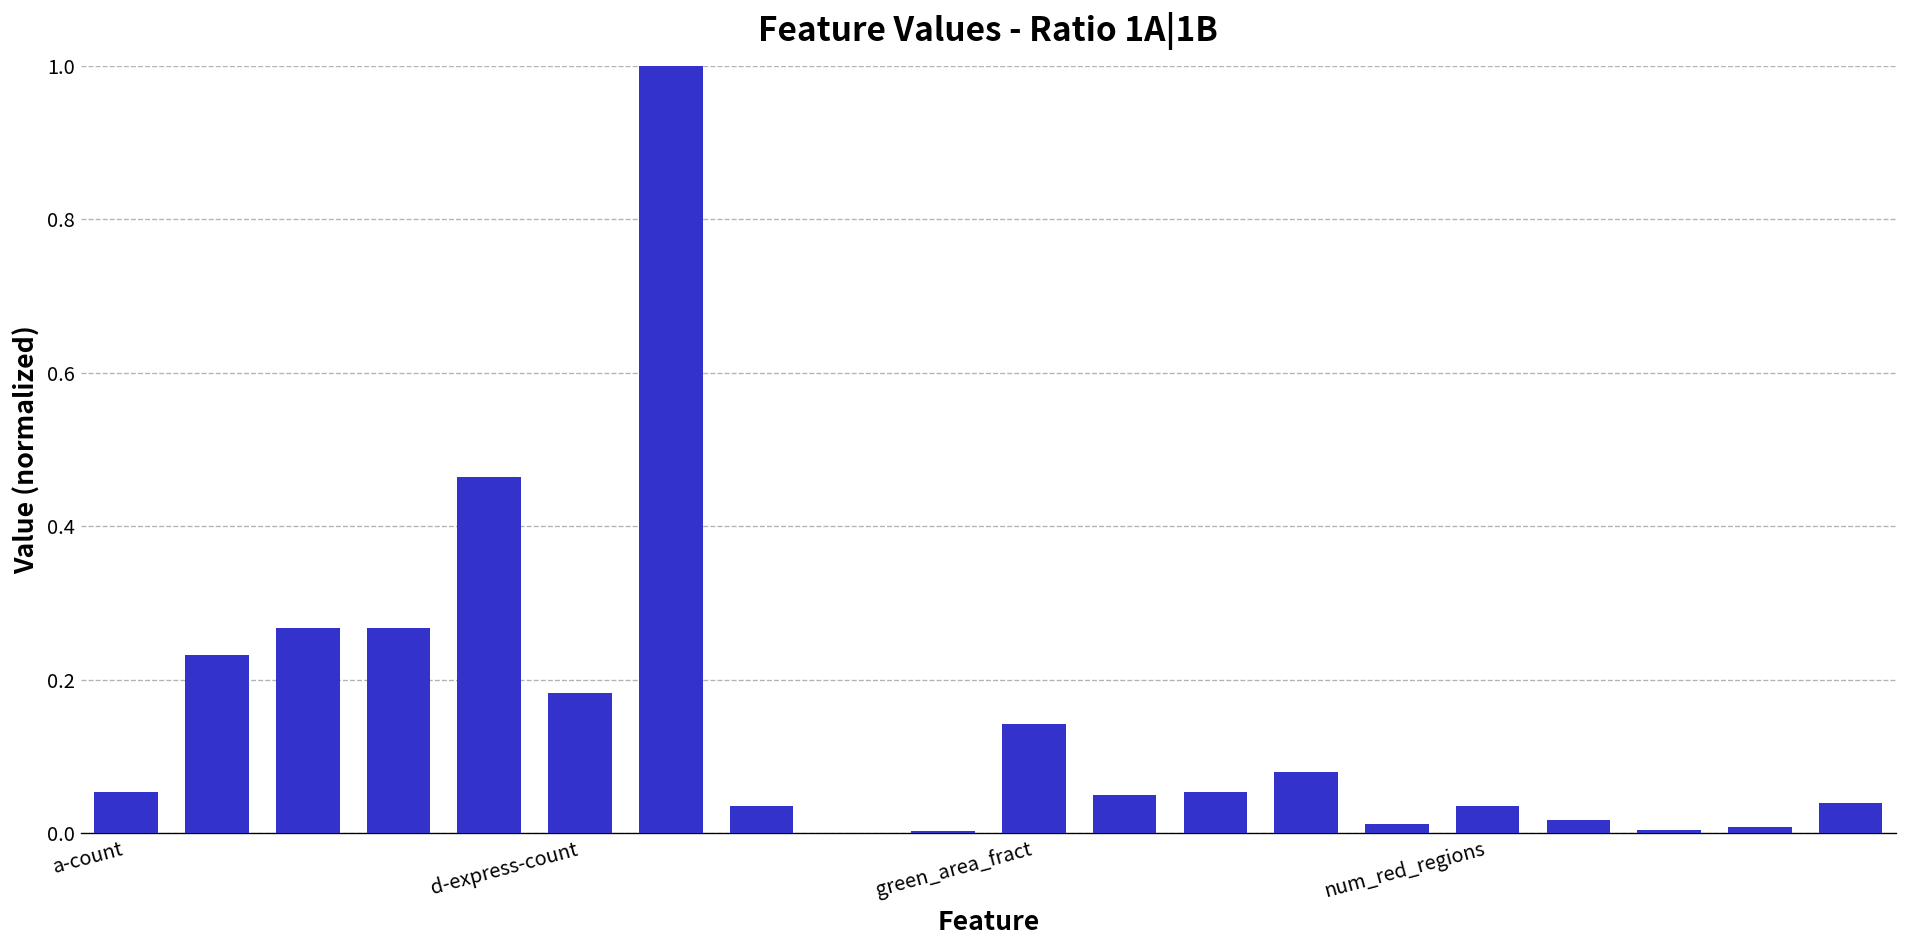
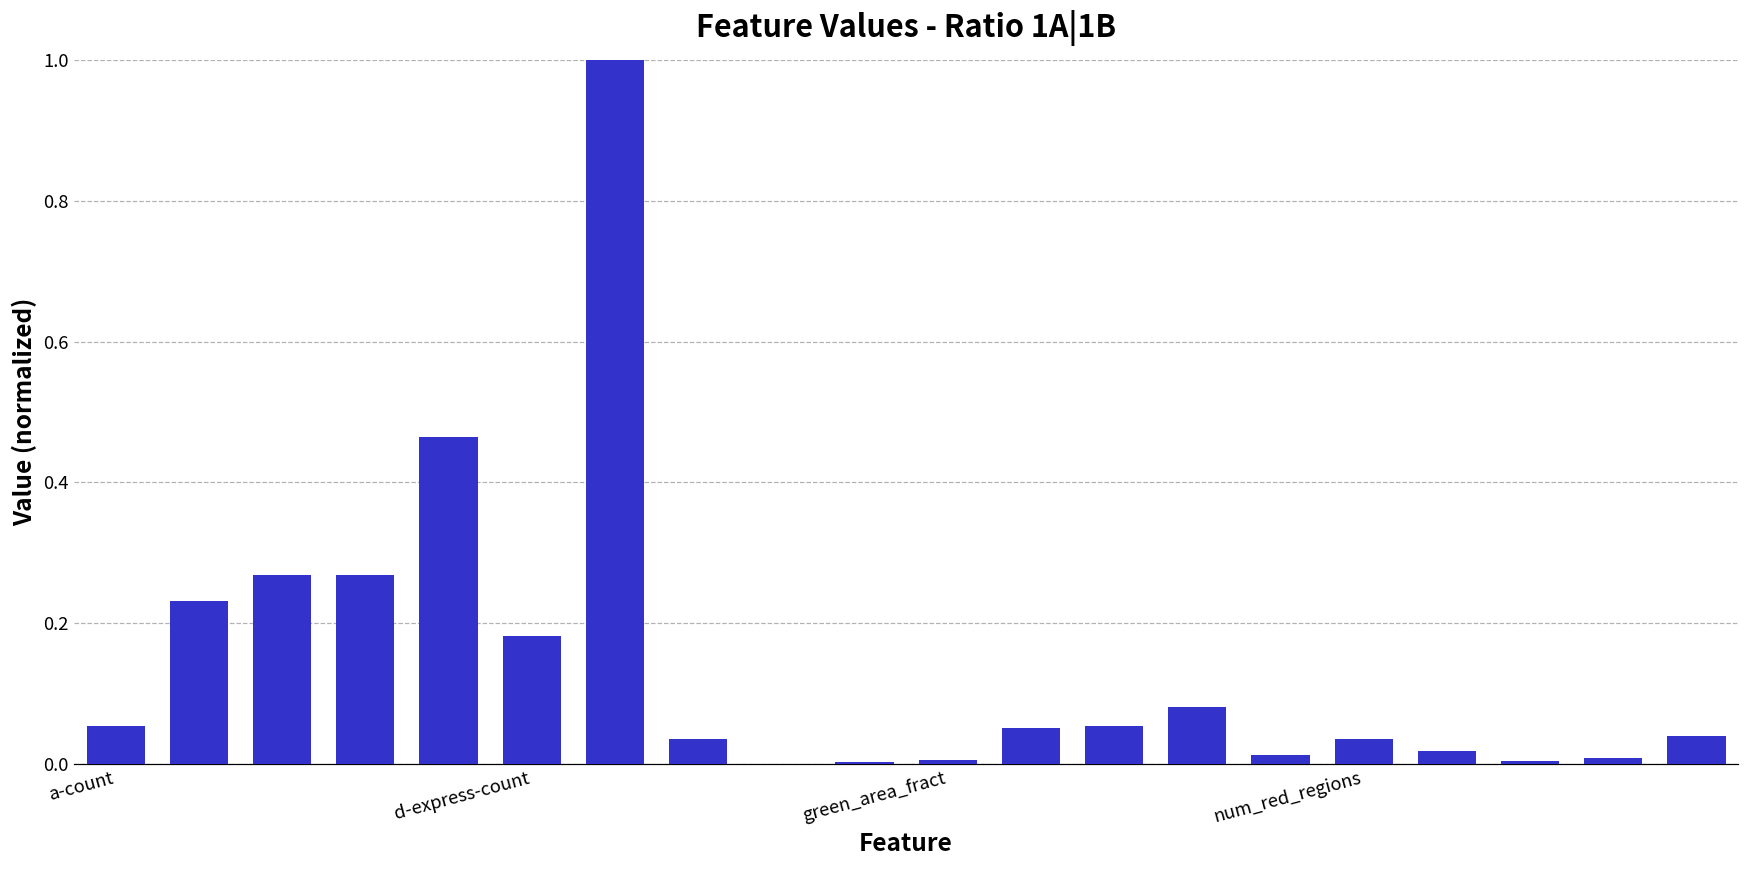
  {
    "a-count": 0.05,
    "d-express-count": 0.18,
-   "green_area_fract": 0.14,
+   "green_area_fract": 0.00,
    "num_red_regions": 0.04
  }
